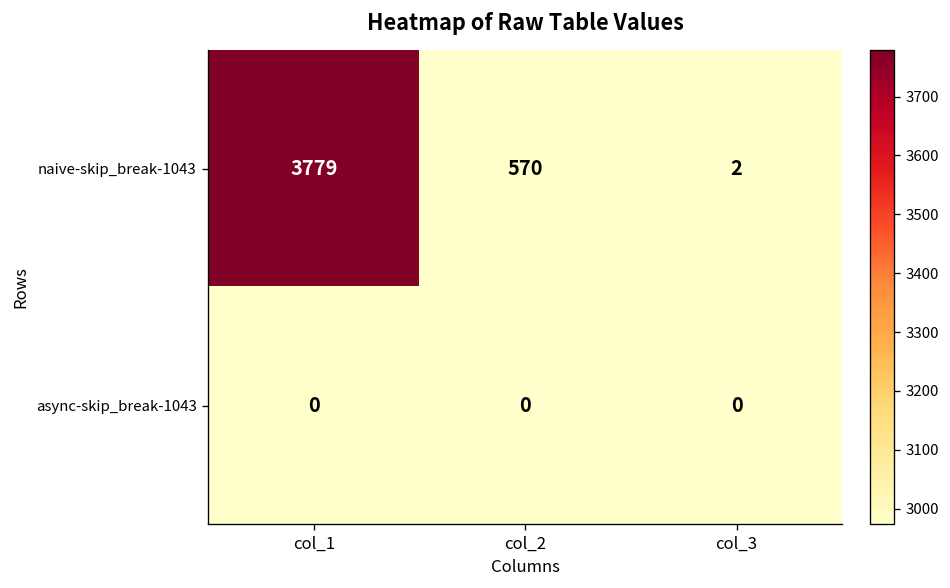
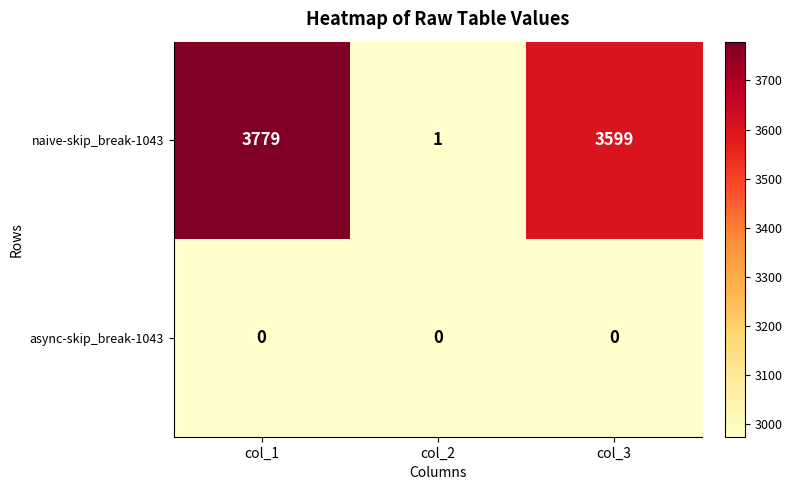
  {
    "naive-skip_break-1043": {
      "col_1": 3779,
-     "col_2": 570,
-     "col_3": 2
+     "col_2": 1,
+     "col_3": 3599
    },
    "async-skip_break-1043": {
      "col_1": 0,
      "col_2": 0,
      "col_3": 0
    }
  }
